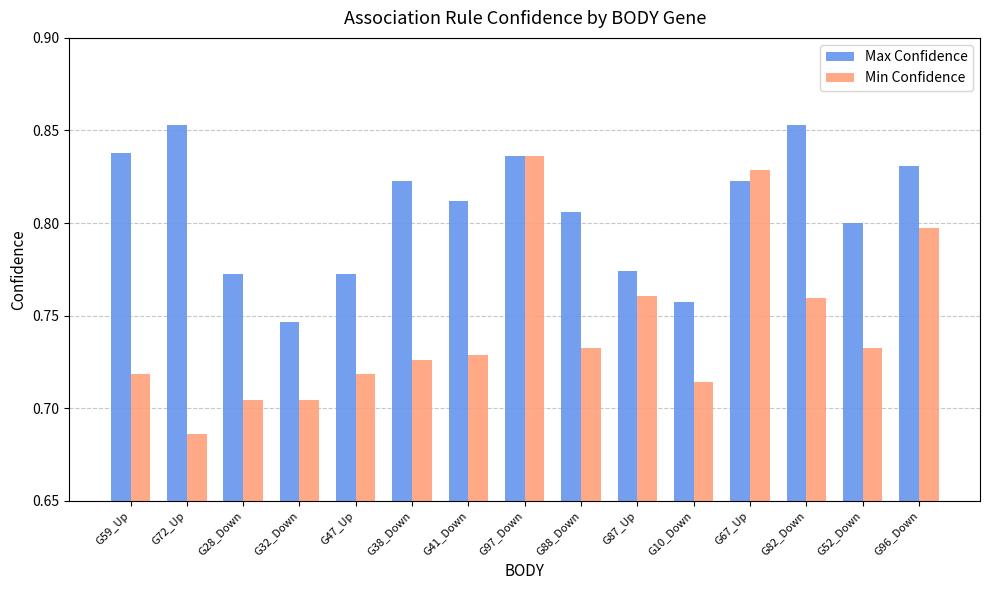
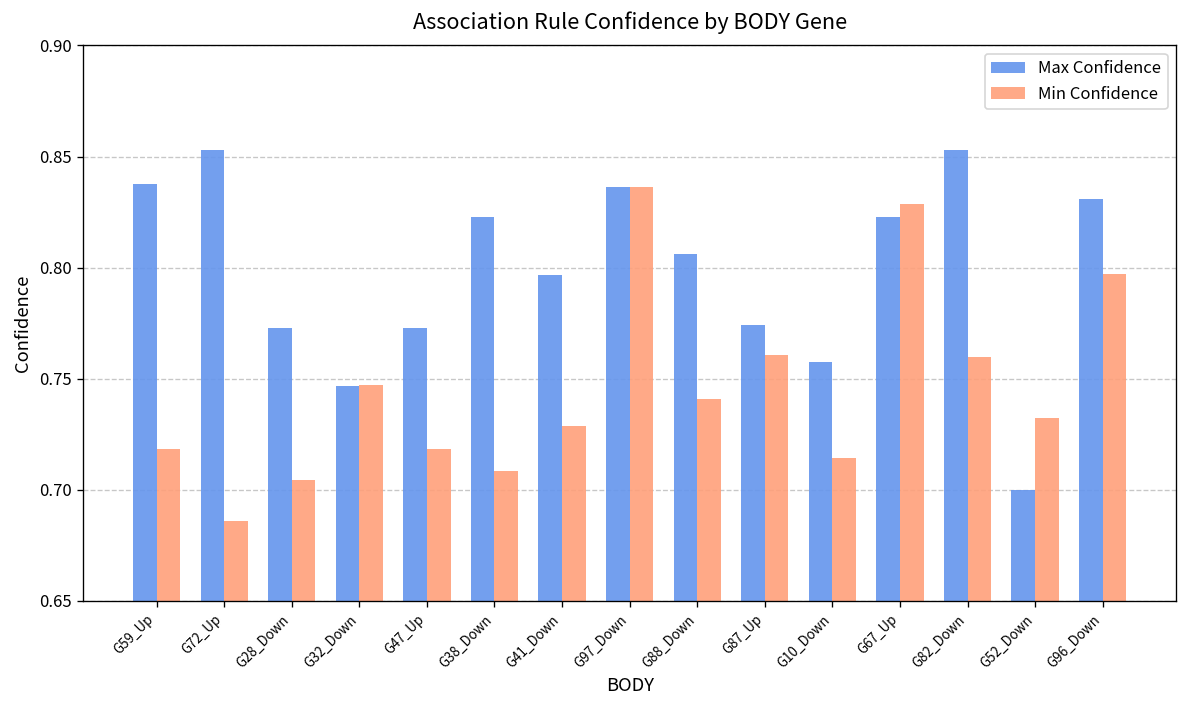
  {
    "Max Confidence": {
      "G59_Up": 0.838,
      "G72_Up": 0.853,
      "G28_Down": 0.773,
      "G32_Down": 0.747,
      "G47_Up": 0.773,
      "G38_Down": 0.823,
-     "G41_Down": 0.812,
+     "G41_Down": 0.797,
      "G97_Down": 0.836,
      "G88_Down": 0.806,
      "G87_Up": 0.774,
      "G10_Down": 0.758,
      "G67_Up": 0.823,
      "G82_Down": 0.853,
-     "G52_Down": 0.8,
+     "G52_Down": 0.7,
      "G96_Down": 0.831
    },
    "Min Confidence": {
      "G59_Up": 0.718,
      "G72_Up": 0.686,
      "G28_Down": 0.704,
-     "G32_Down": 0.704,
+     "G32_Down": 0.747,
      "G47_Up": 0.718,
-     "G38_Down": 0.726,
+     "G38_Down": 0.709,
      "G41_Down": 0.729,
      "G97_Down": 0.836,
-     "G88_Down": 0.732,
+     "G88_Down": 0.741,
      "G87_Up": 0.761,
      "G10_Down": 0.714,
      "G67_Up": 0.829,
      "G82_Down": 0.760,
      "G52_Down": 0.732,
      "G96_Down": 0.797
    }
  }
